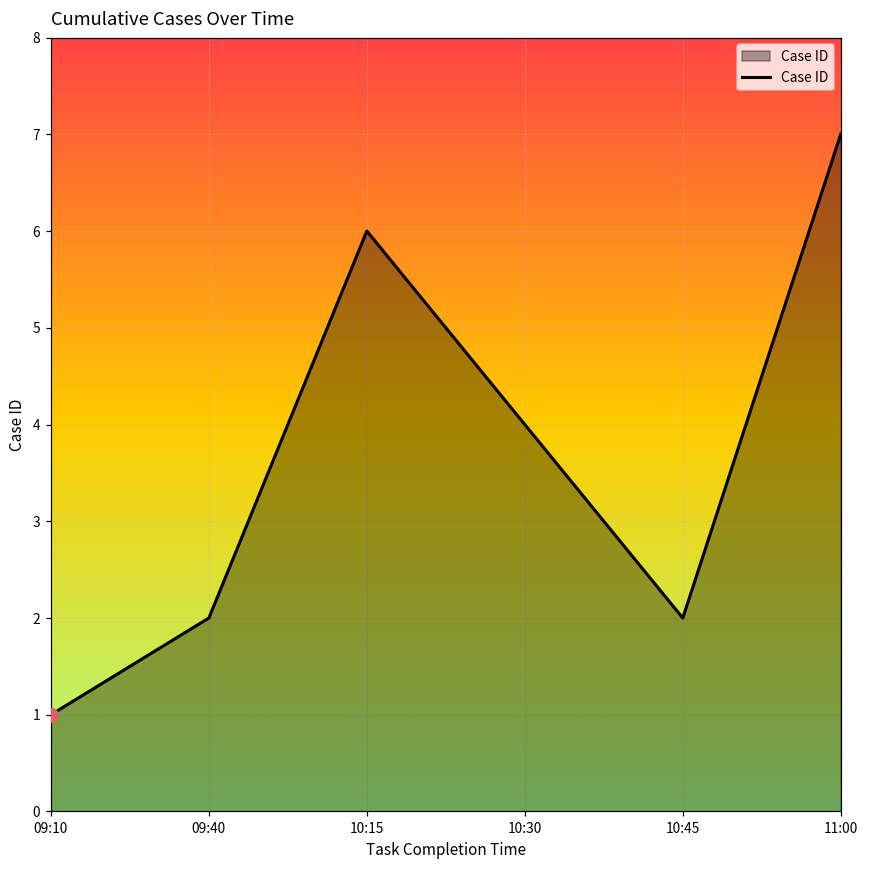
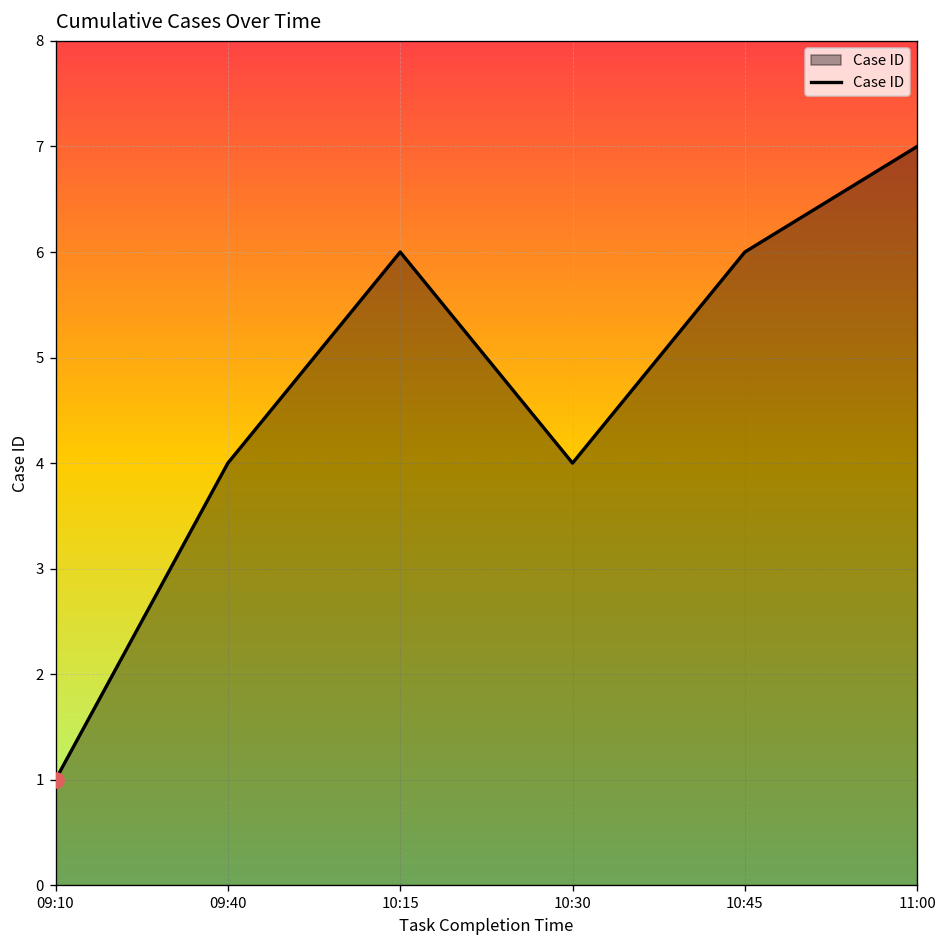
  {
    "Case ID": {
-     "09:40": 2,
+     "09:40": 4,
      "10:15": 6,
      "10:30": 4,
-     "10:45": 2,
+     "10:45": 6,
      "11:00": 7
    }
  }
